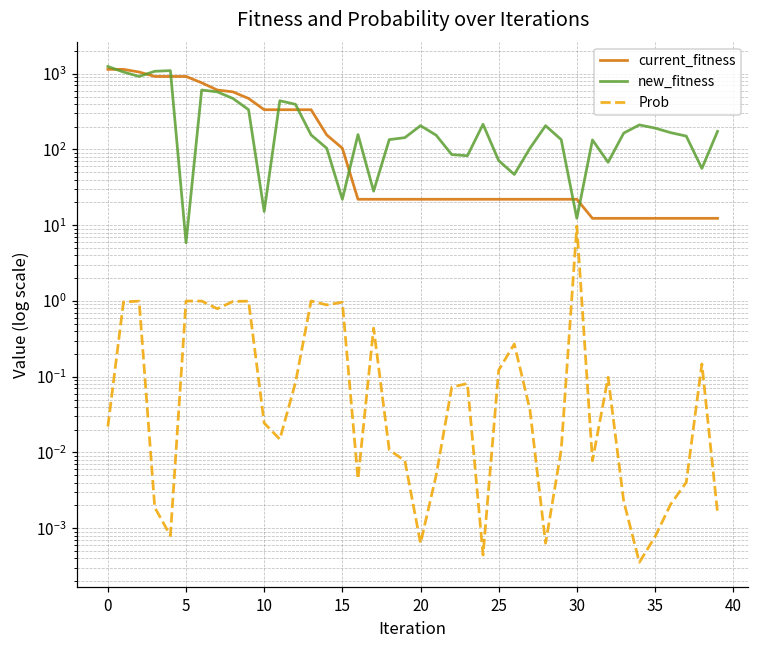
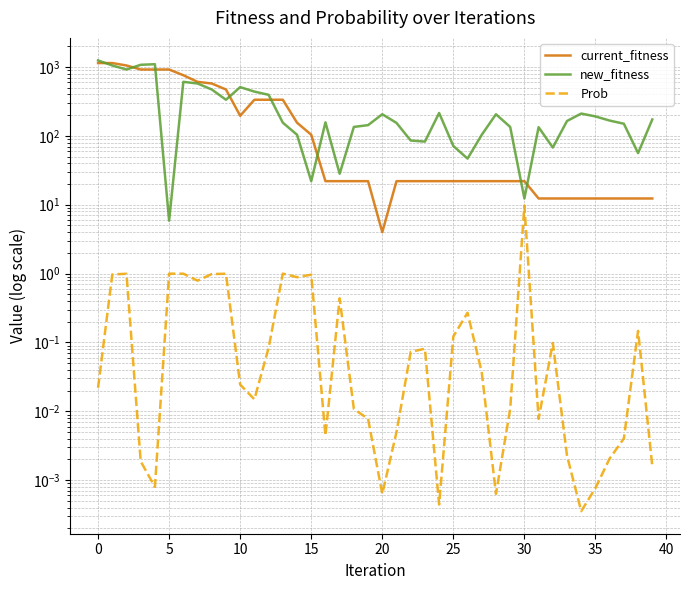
  {
    "current_fitness": {
      "0": 1100,
      "5": 900,
-     "10": 300,
+     "10": 200,
      "15": 100,
-     "20": 22,
+     "20": 4,
      "25": 22,
      "30": 22,
      "35": 12
    },
    "new_fitness": {
      "0": 1200,
      "5": 6,
-     "10": 15,
+     "10": 500,
      "15": 22,
      "20": 210,
      "25": 70,
      "30": 12,
      "35": 190
    },
    "Prob": {
      "0": 0.022,
      "5": 1,
      "10": 0.024,
      "15": 1,
      "20": 0.0006,
      "25": 0.12,
      "30": 10,
      "35": 0.0008
    }
  }
